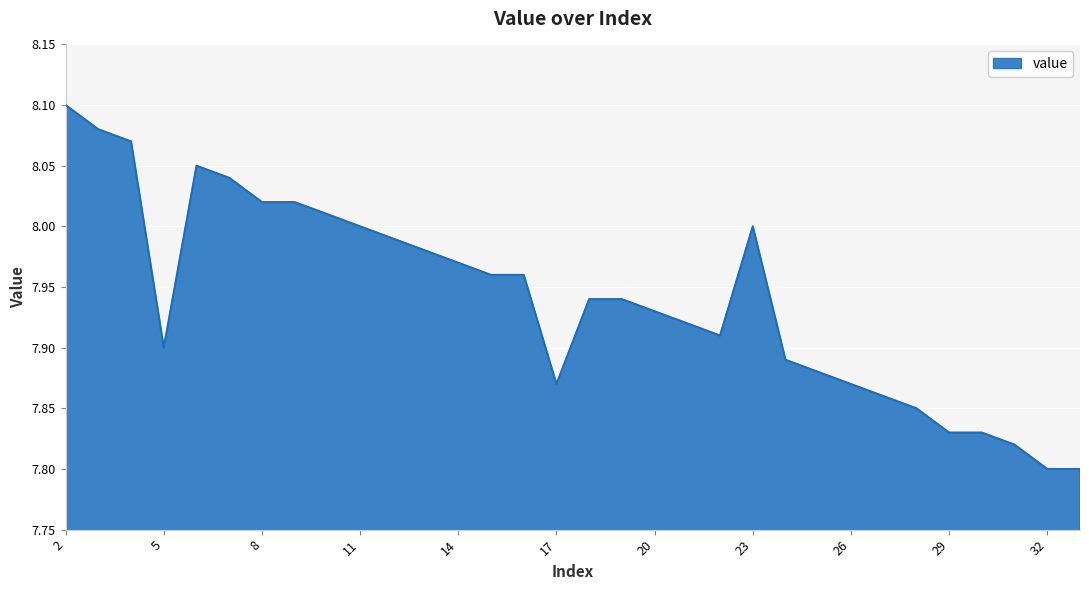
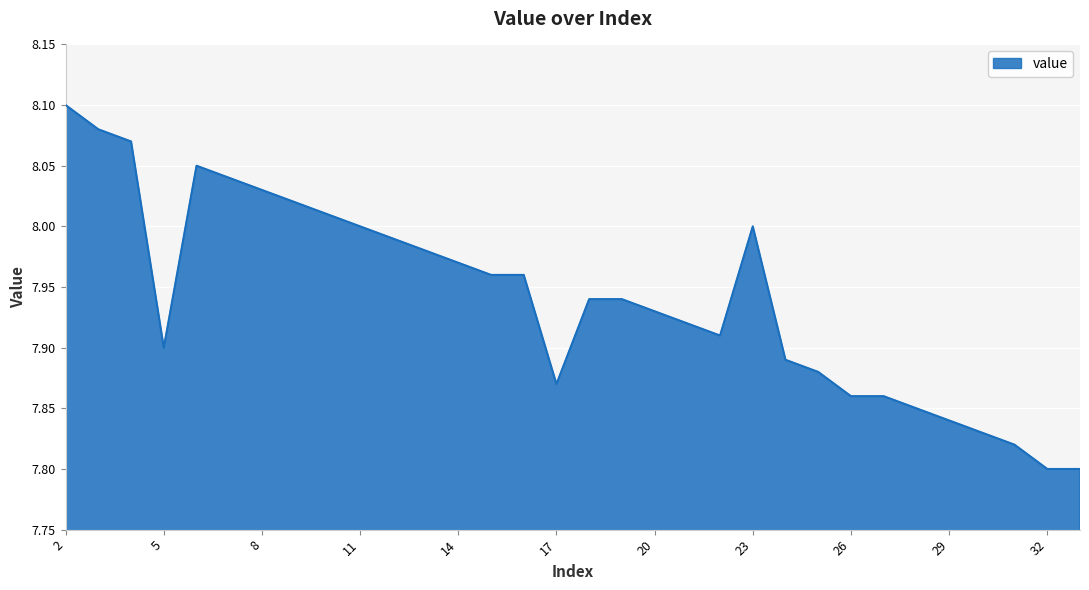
  {
    "2": 8.10,
    "5": 7.90,
-   "8": 8.02,
+   "8": 8.03,
    "11": 8.00,
    "14": 7.97,
    "17": 7.87,
    "20": 7.93,
    "23": 8.00,
-   "26": 7.87,
-   "29": 7.83,
+   "26": 7.86,
+   "29": 7.84,
    "32": 7.80
  }
